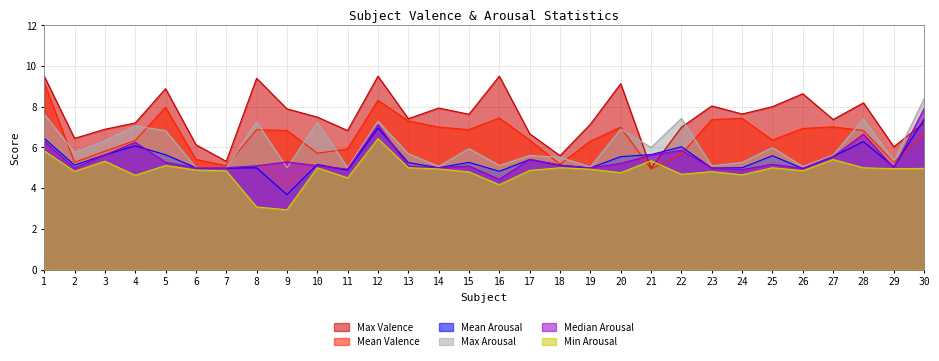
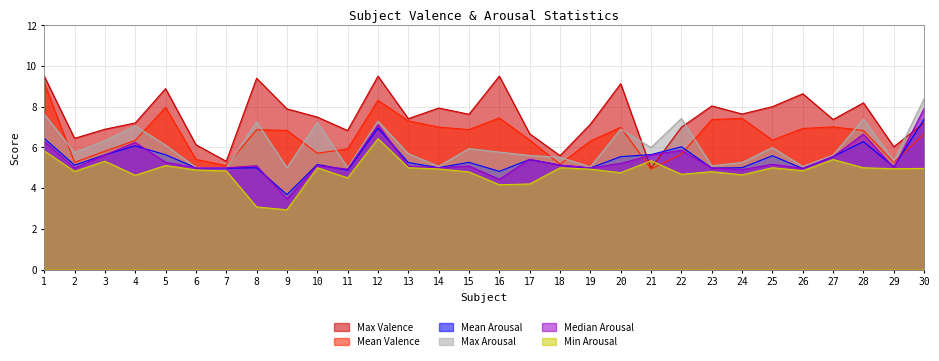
  {
    "Mean Arousal": {
      "1": 6.4,
      "2": 5.1,
      "4": 6.1,
      "5": 5.6,
      "9": 3.7,
      "12": 7.0,
      "13": 5.3,
      "15": 5.3,
      "16": 4.8,
      "20": 5.5,
      "22": 6.0,
      "25": 5.6,
      "28": 6.3,
      "30": 7.4
    },
    "Max Arousal": {
      "1": 7.6,
      "2": 5.8,
      "3": 6.3,
      "4": 7.1,
-     "5": 6.8,
+     "5": 6.1,
      "8": 7.3,
      "9": 5.0,
      "10": 7.2,
      "12": 7.3,
      "13": 5.7,
      "15": 5.9,
-     "16": 5.1,
+     "16": 5.8,
      "17": 5.6,
      "21": 6.0,
      "22": 7.4,
      "24": 5.3,
      "25": 6.0,
      "28": 7.4,
      "30": 8.4
    },
    "Median Arousal": {
      "1": 6.3,
      "2": 5.0,
      "5": 5.3,
-     "9": 5.3,
+     "9": 3.5,
      "12": 7.1,
      "15": 5.1,
      "16": 4.4,
      "20": 5.2,
      "22": 5.9,
      "25": 5.2,
      "28": 6.7,
      "30": 7.9
    },
    "Min Arousal": {
      "1": 5.8,
      "2": 4.8,
      "3": 5.3,
      "4": 4.6,
      "5": 5.1,
      "7": 4.8,
      "8": 3.1,
      "9": 2.9,
      "11": 4.5,
      "12": 6.4,
      "15": 4.8,
      "16": 4.2,
-     "17": 4.9,
+     "17": 4.2,
      "18": 5.0,
      "20": 4.8,
      "21": 5.3,
      "22": 4.7,
      "23": 4.8,
      "24": 4.7,
      "25": 5.0,
      "27": 5.4,
      "28": 5.0,
      "30": 5.0
    }
  }
